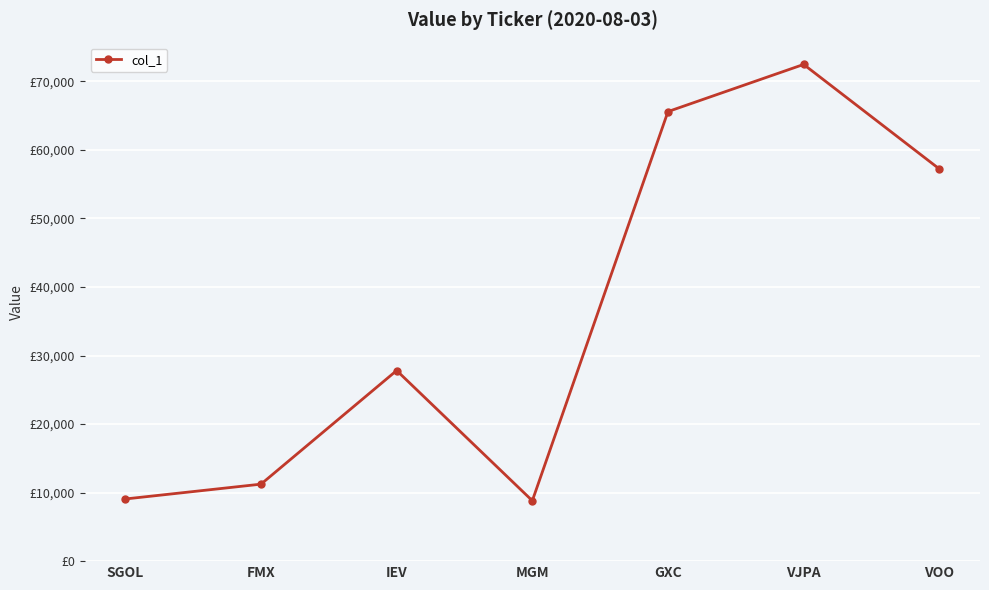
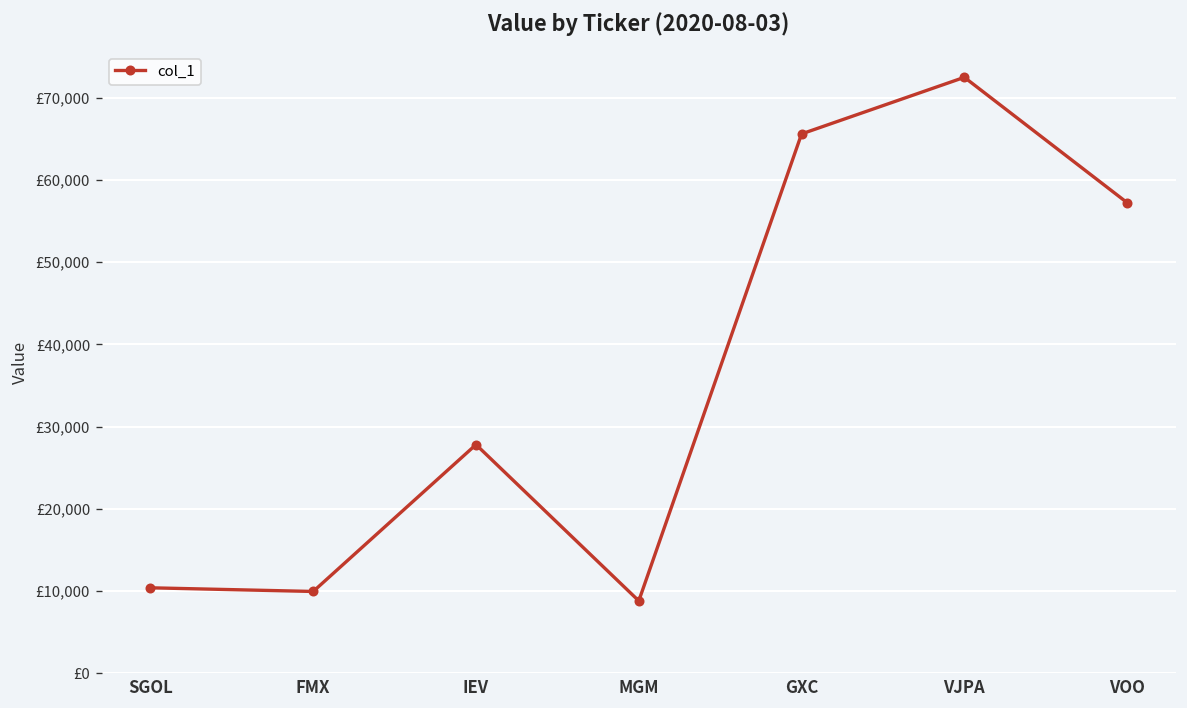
  {
-   "SGOL": "£9,000",
-   "FMX": "£11,000",
+   "SGOL": "£10,000",
+   "FMX": "£10,000",
    "IEV": "£28,000",
    "MGM": "£9,000",
    "GXC": "£66,000",
    "VJPA": "£72,000",
    "VOO": "£57,000"
  }
